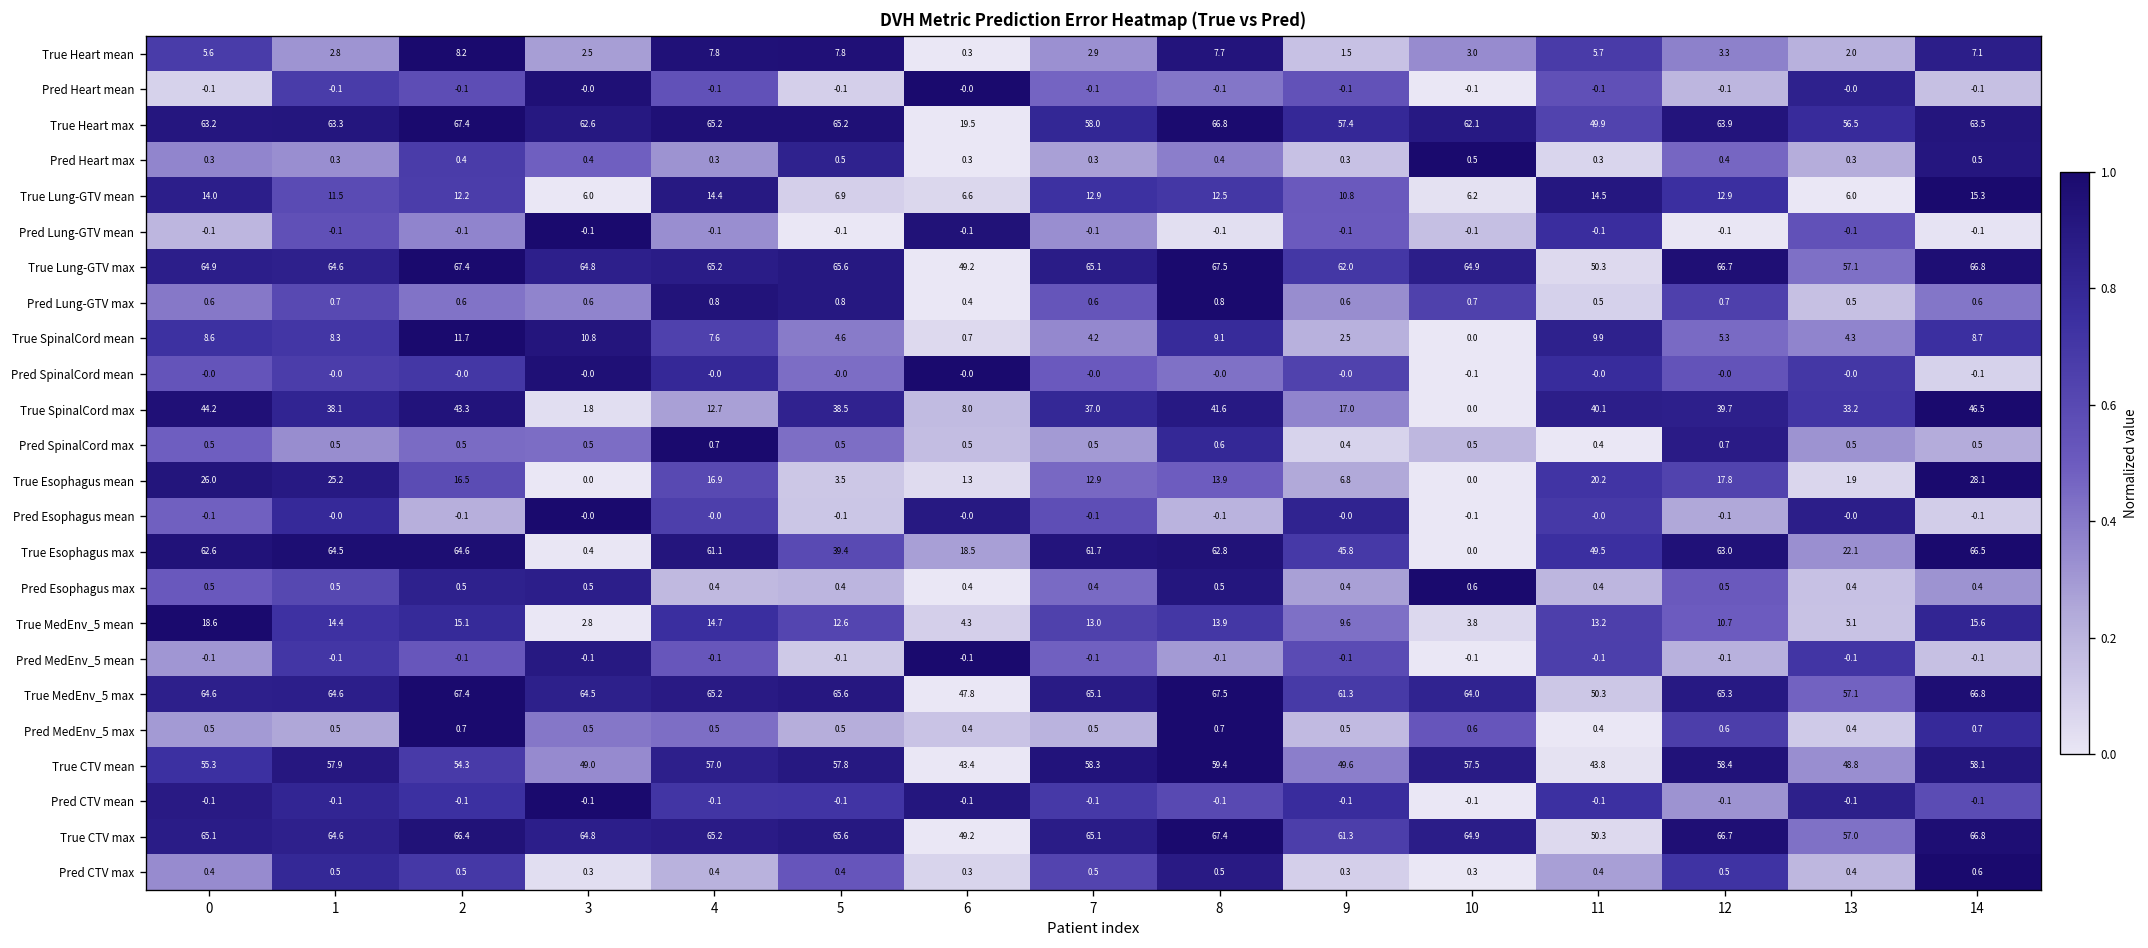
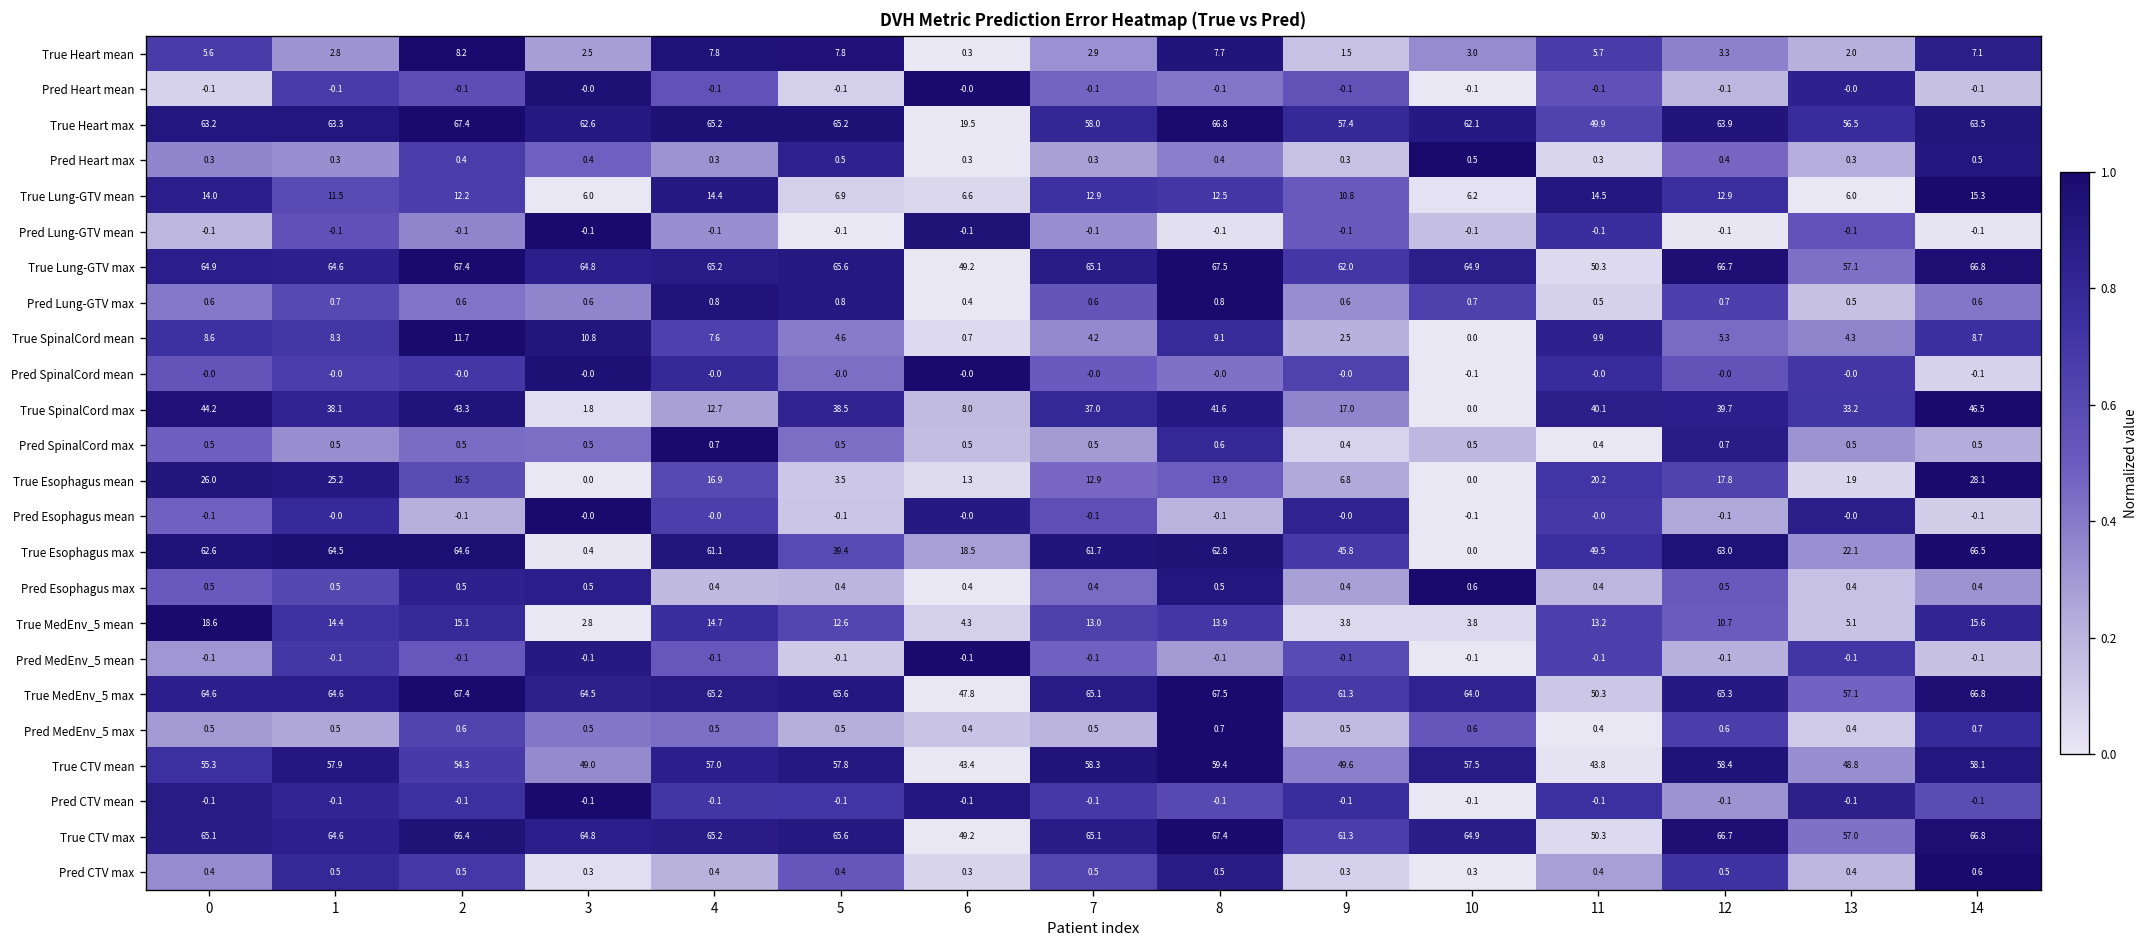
  {
    "True MedEnv_5 mean": {
      "0": 18.6,
      "1": 14.4,
      "2": 15.1,
      "3": 2.8,
      "4": 14.7,
      "5": 12.6,
      "6": 4.3,
      "7": 13.0,
      "8": 13.9,
-     "9": 9.6,
+     "9": 3.8,
      "10": 3.8,
      "11": 13.2,
      "12": 10.7,
      "13": 5.1,
      "14": 15.6
    },
    "Pred MedEnv_5 max": {
      "0": 0.5,
      "1": 0.5,
-     "2": 0.7,
+     "2": 0.6,
      "3": 0.5,
      "4": 0.5,
      "5": 0.5,
      "6": 0.4,
      "7": 0.5,
      "8": 0.7,
      "9": 0.5,
      "10": 0.6,
      "11": 0.4,
      "12": 0.6,
      "13": 0.4,
      "14": 0.7
    }
  }
